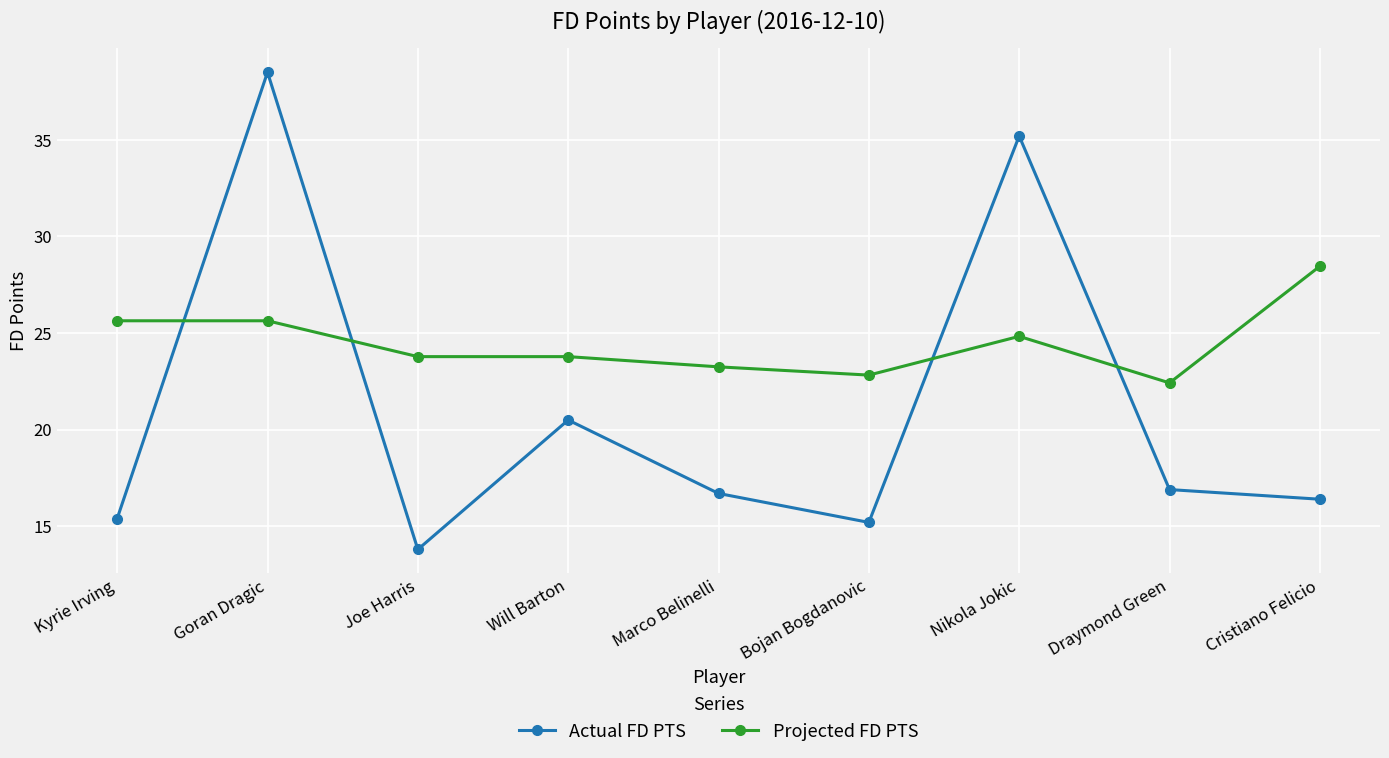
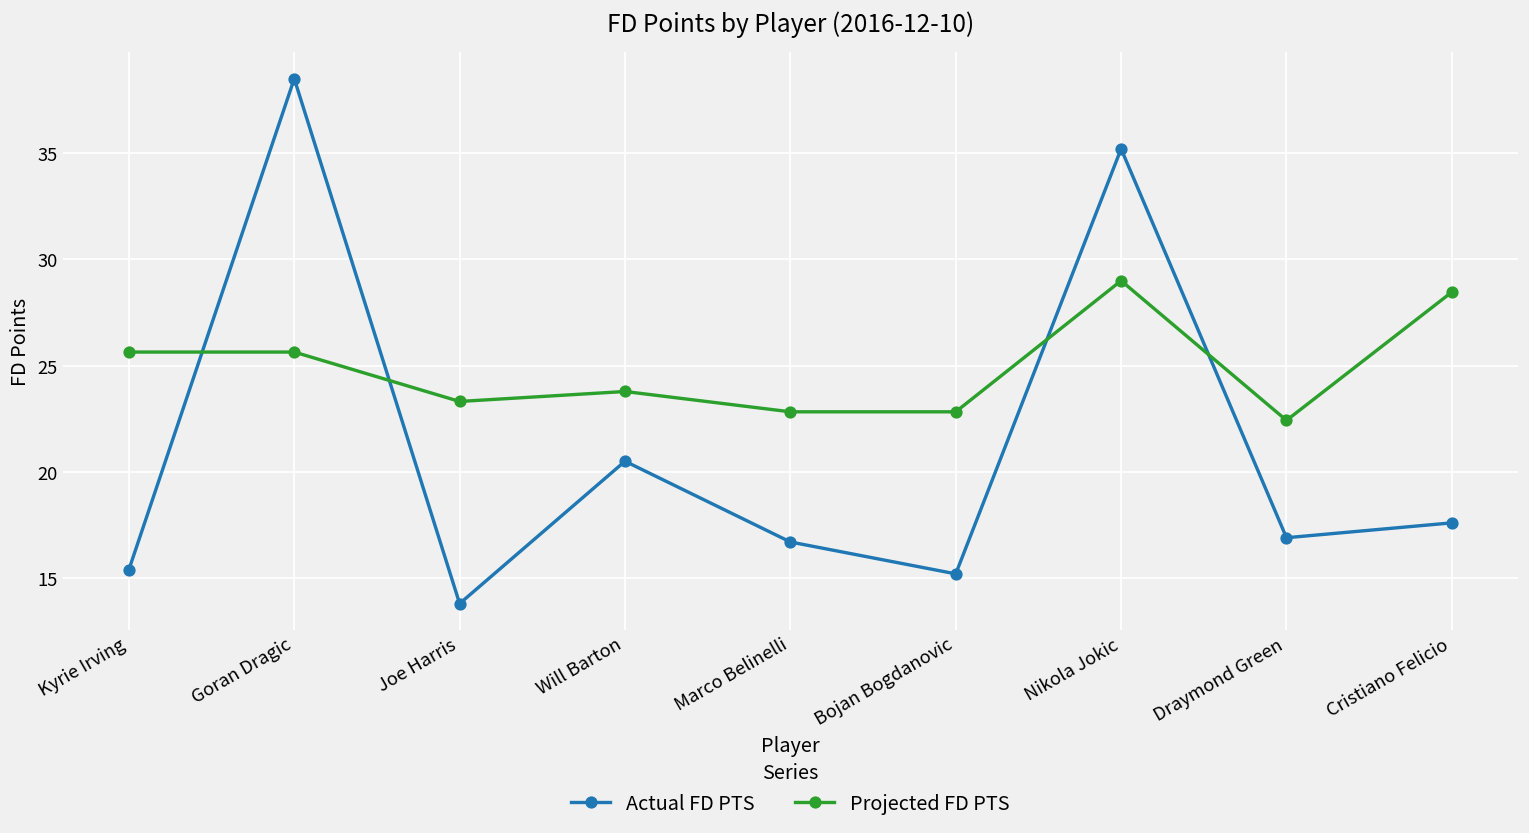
  {
    "Actual FD PTS": {
      "Kyrie Irving": 15.4,
      "Goran Dragic": 38.5,
      "Joe Harris": 13.8,
      "Will Barton": 20.5,
      "Marco Belinelli": 16.7,
      "Bojan Bogdanovic": 15.2,
      "Nikola Jokic": 35.2,
      "Draymond Green": 16.9,
-     "Cristiano Felicio": 16.4
+     "Cristiano Felicio": 17.6
    },
    "Projected FD PTS": {
      "Kyrie Irving": 25.6,
      "Goran Dragic": 25.6,
-     "Joe Harris": 23.8,
+     "Joe Harris": 23.3,
      "Will Barton": 23.8,
-     "Marco Belinelli": 23.3,
+     "Marco Belinelli": 22.8,
      "Bojan Bogdanovic": 22.8,
-     "Nikola Jokic": 24.8,
+     "Nikola Jokic": 29.0,
      "Draymond Green": 22.4,
      "Cristiano Felicio": 28.5
    }
  }
